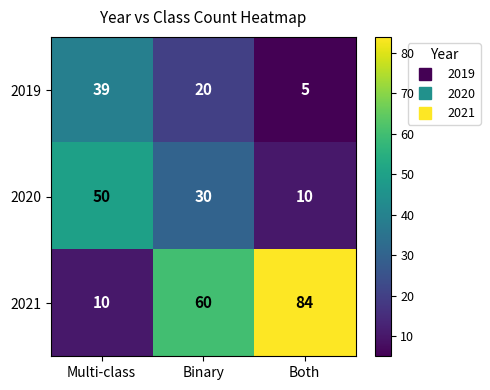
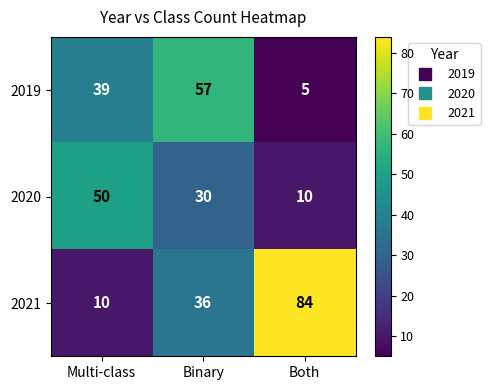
  {
    "2019": {
      "Multi-class": 39,
-     "Binary": 20,
+     "Binary": 57,
      "Both": 5
    },
    "2020": {
      "Multi-class": 50,
      "Binary": 30,
      "Both": 10
    },
    "2021": {
      "Multi-class": 10,
-     "Binary": 60,
+     "Binary": 36,
      "Both": 84
    }
  }
